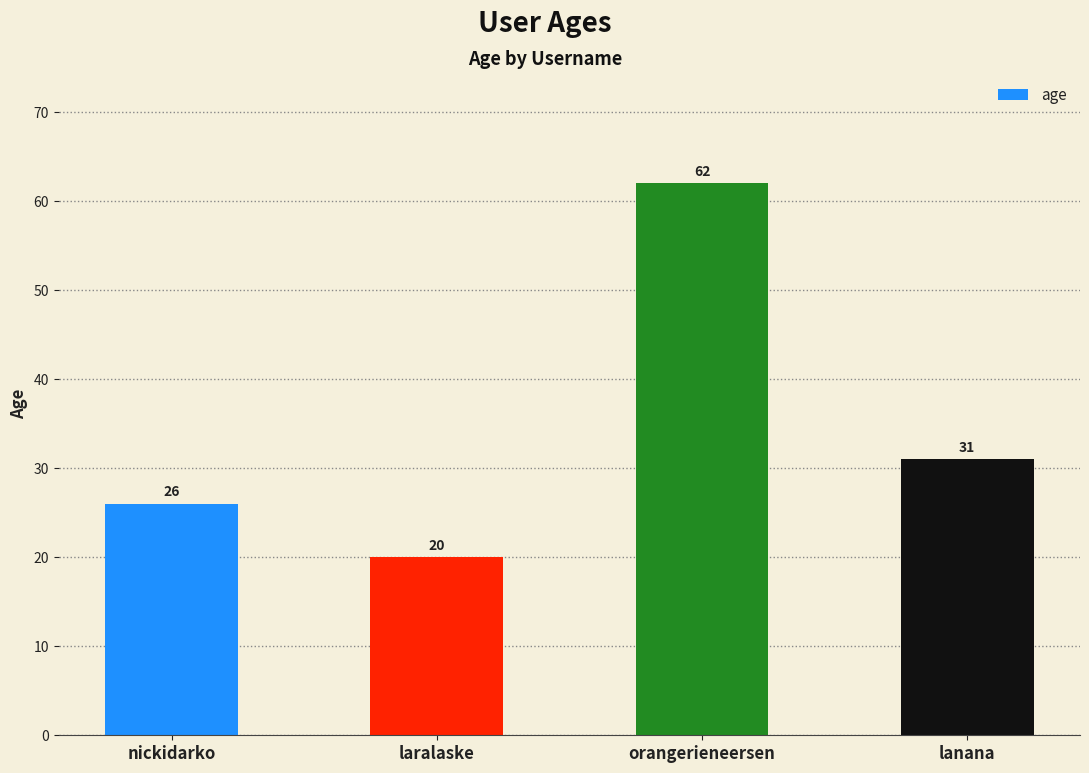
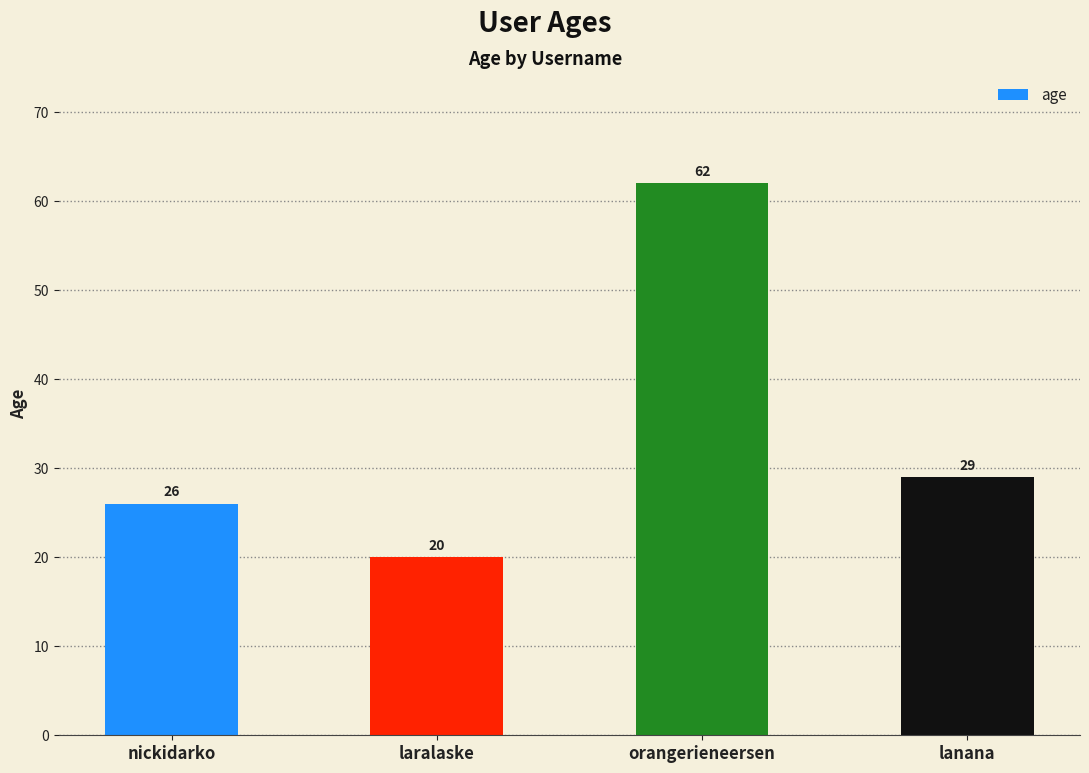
  {
    "nickidarko": 26,
    "laralaske": 20,
    "orangerieneersen": 62,
-   "lanana": 31
+   "lanana": 29
  }
